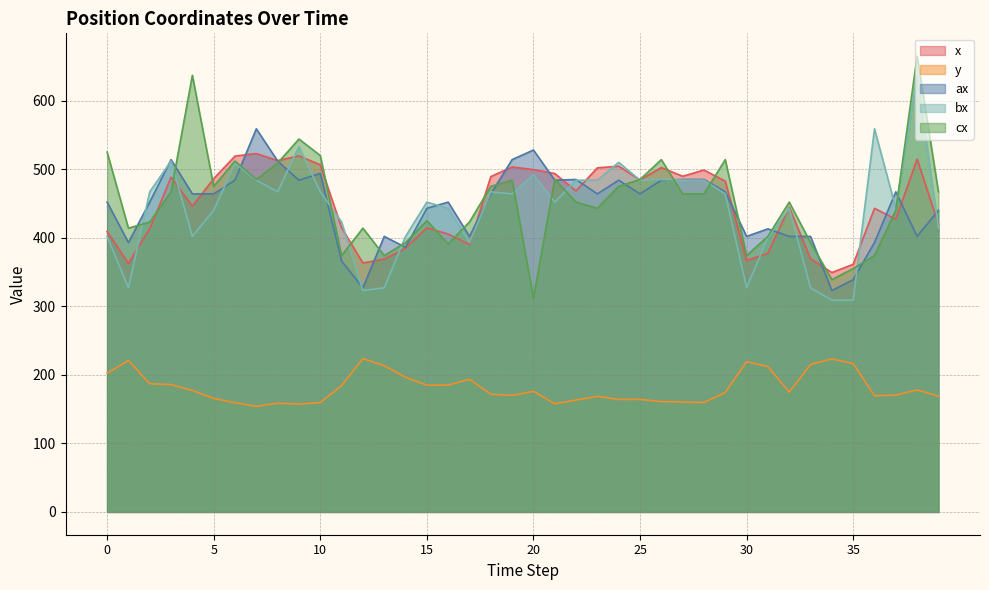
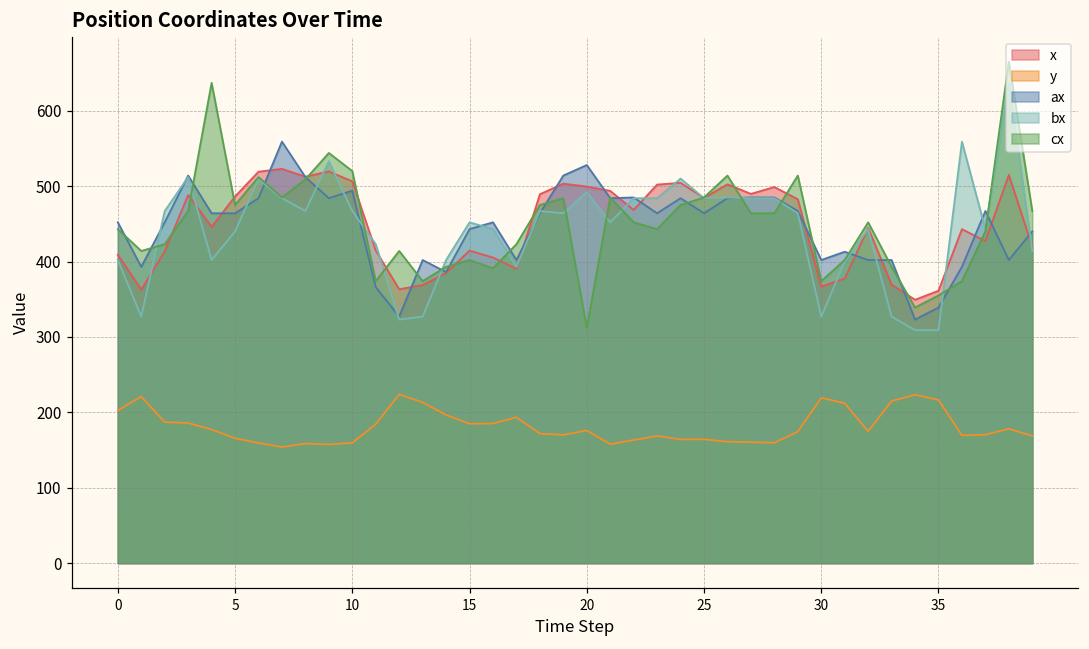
  {
    "cx": {
-     "0": 530,
+     "0": 440,
      "5": 480,
      "10": 520,
-     "15": 430,
+     "15": 400,
      "20": 310,
      "30": 370,
      "35": 360
    }
  }
